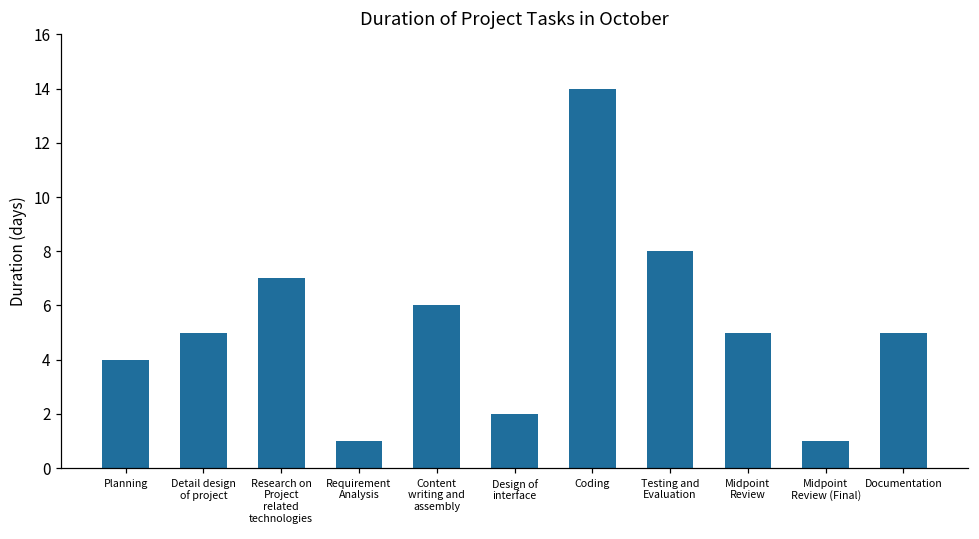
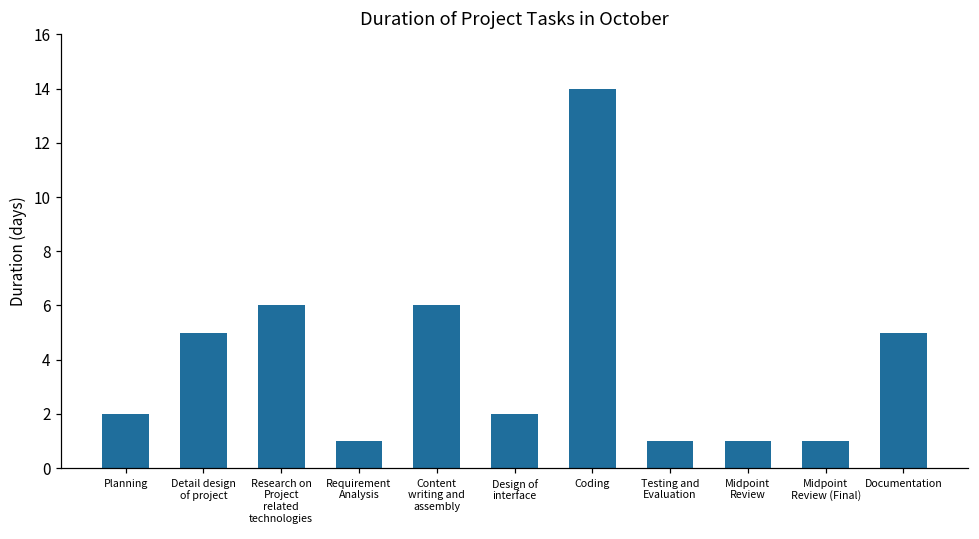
  {
-   "Planning": 4,
+   "Planning": 2,
    "Detail design of project": 5,
-   "Research on Project related technologies": 7,
+   "Research on Project related technologies": 6,
    "Requirement Analysis": 1,
    "Content writing and assembly": 6,
    "Design of interface": 2,
    "Coding": 14,
-   "Testing and Evaluation": 8,
-   "Midpoint Review": 5,
+   "Testing and Evaluation": 1,
+   "Midpoint Review": 1,
    "Midpoint Review (Final)": 1,
    "Documentation": 5
  }
